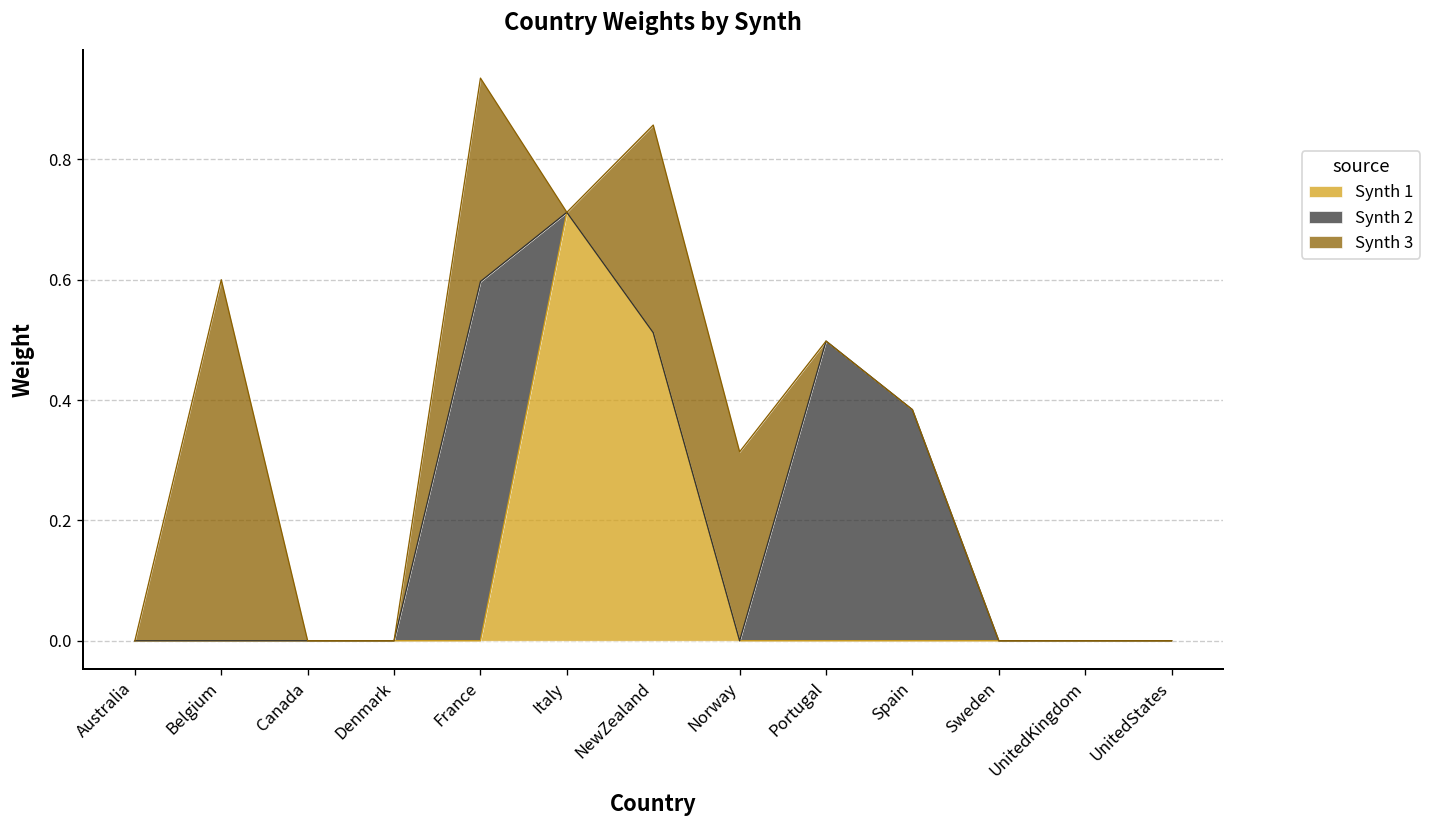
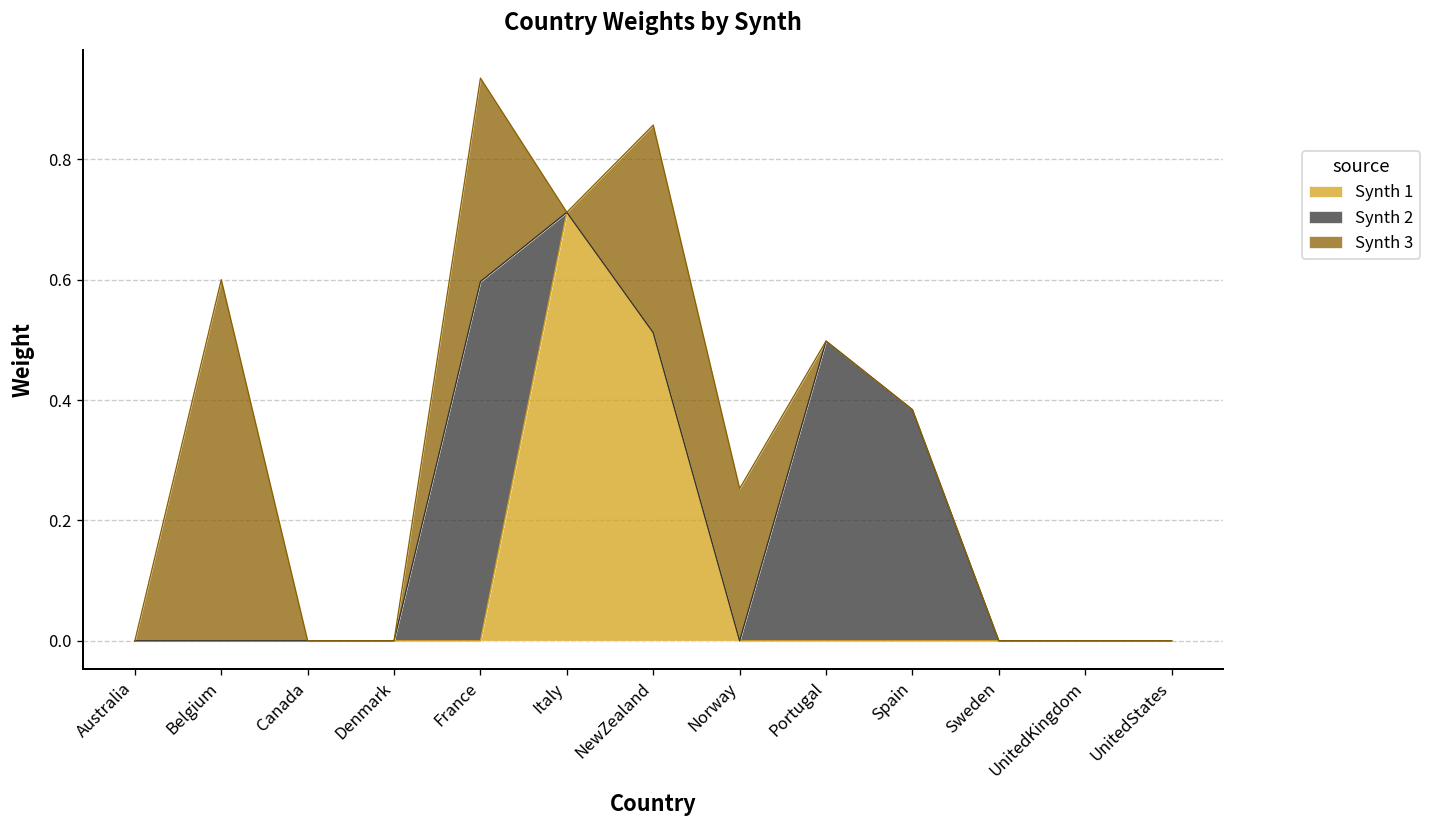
  {
    "Synth 1": {
      "France": 0.00,
      "Portugal": 0.00,
      "Spain": 0.00
    },
    "Synth 2": {
      "France": 0.60
    },
    "Synth 3": {
      "Belgium": 0.60,
      "France": 0.34,
      "NewZealand": 0.35,
-     "Norway": 0.31
+     "Norway": 0.25
    }
  }
